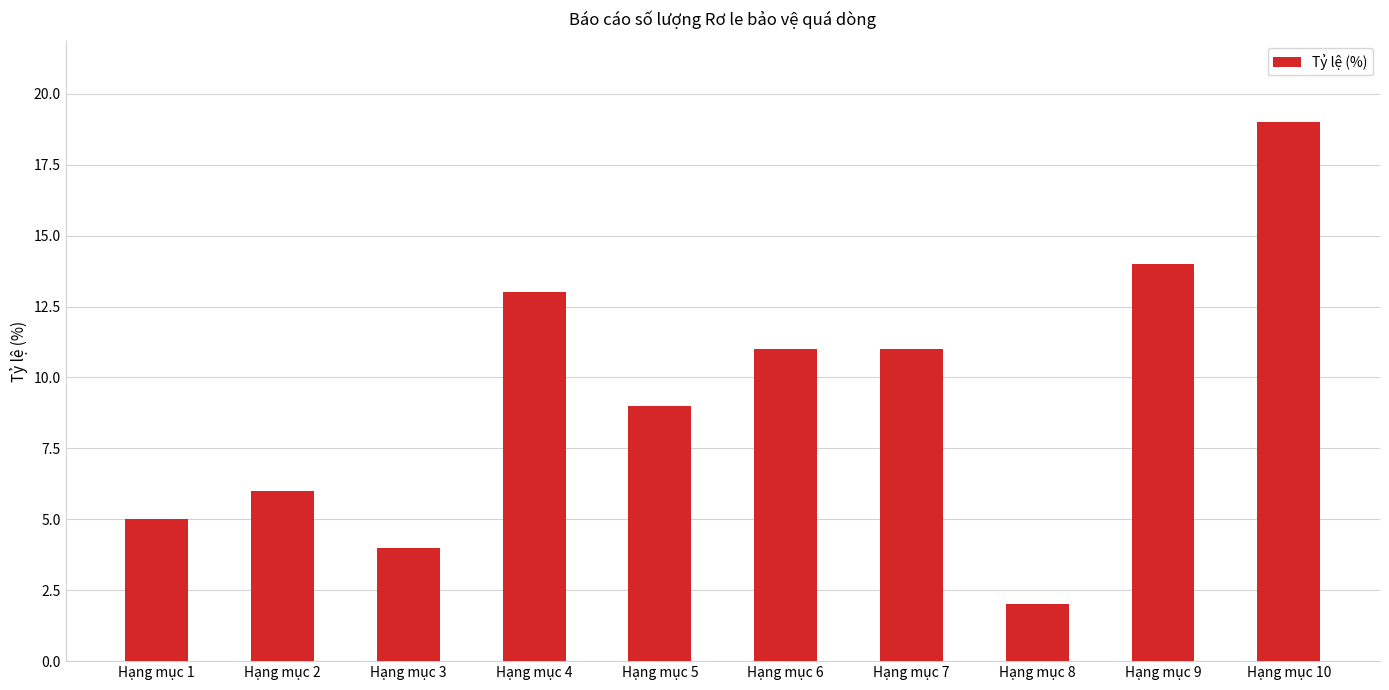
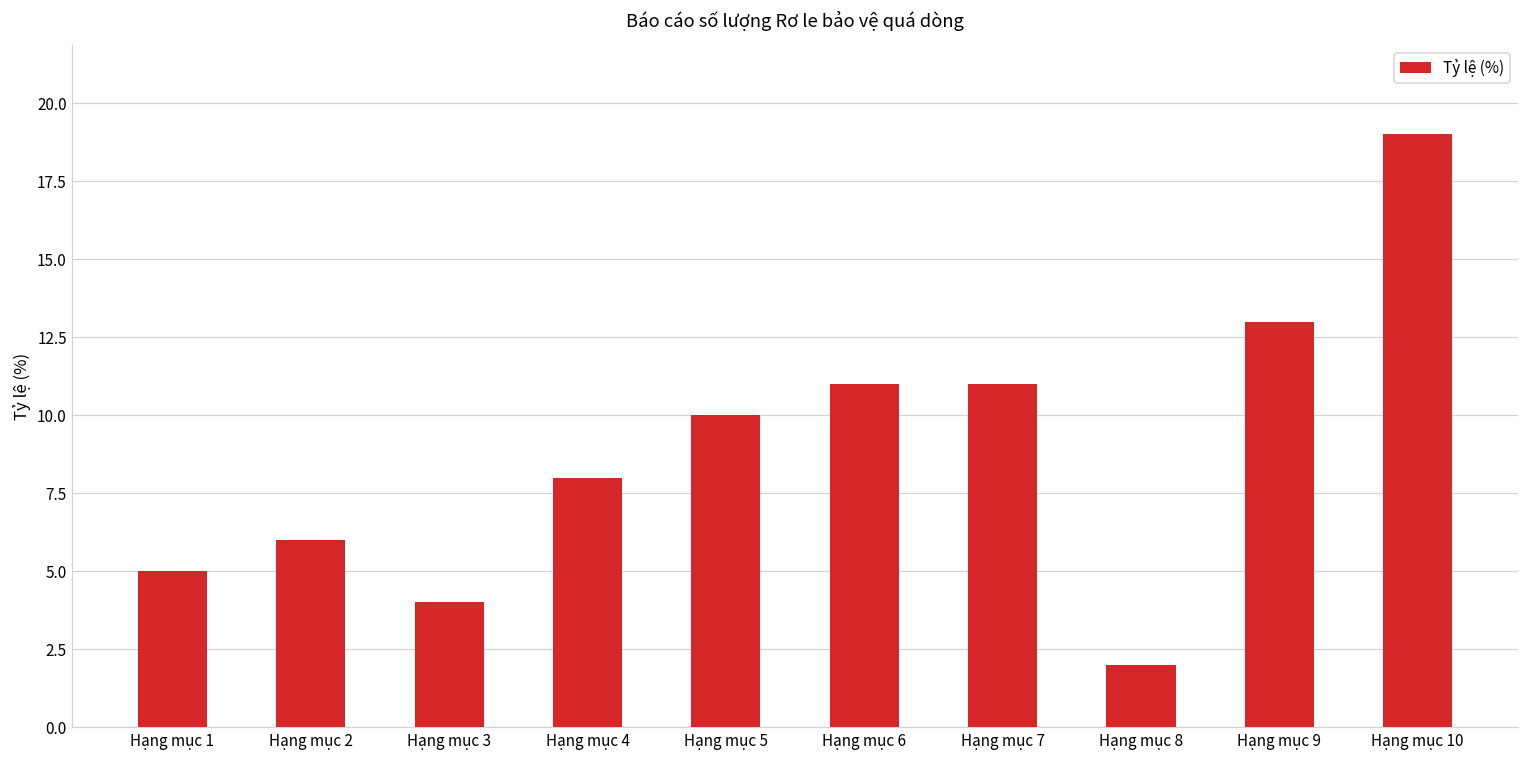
  {
    "Hạng mục 1": 5,
    "Hạng mục 2": 6,
    "Hạng mục 3": 4,
-   "Hạng mục 4": 13,
-   "Hạng mục 5": 9,
+   "Hạng mục 4": 8,
+   "Hạng mục 5": 10,
    "Hạng mục 6": 11,
    "Hạng mục 7": 11,
    "Hạng mục 8": 2,
-   "Hạng mục 9": 14,
+   "Hạng mục 9": 13,
    "Hạng mục 10": 19
  }
